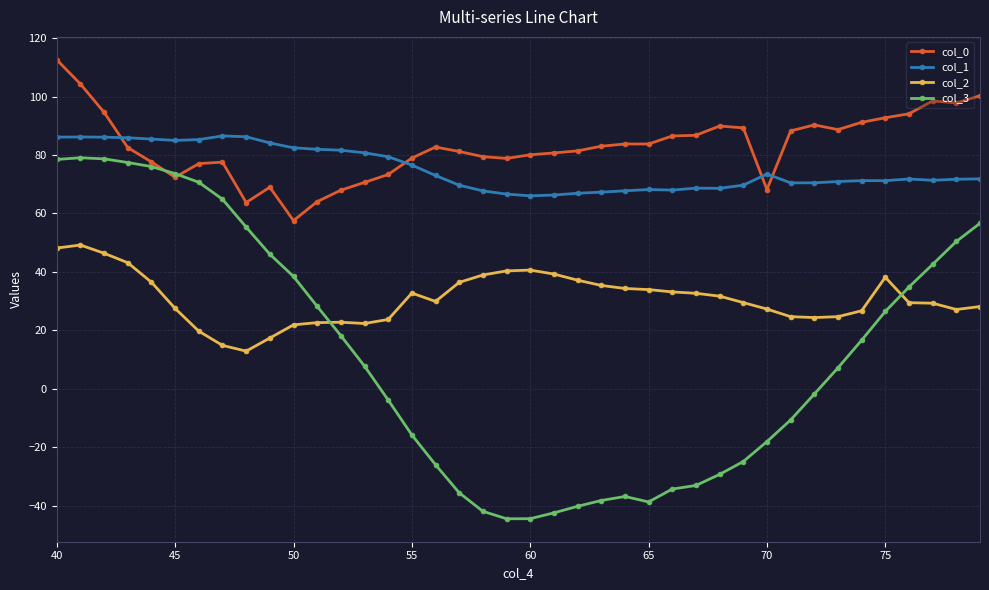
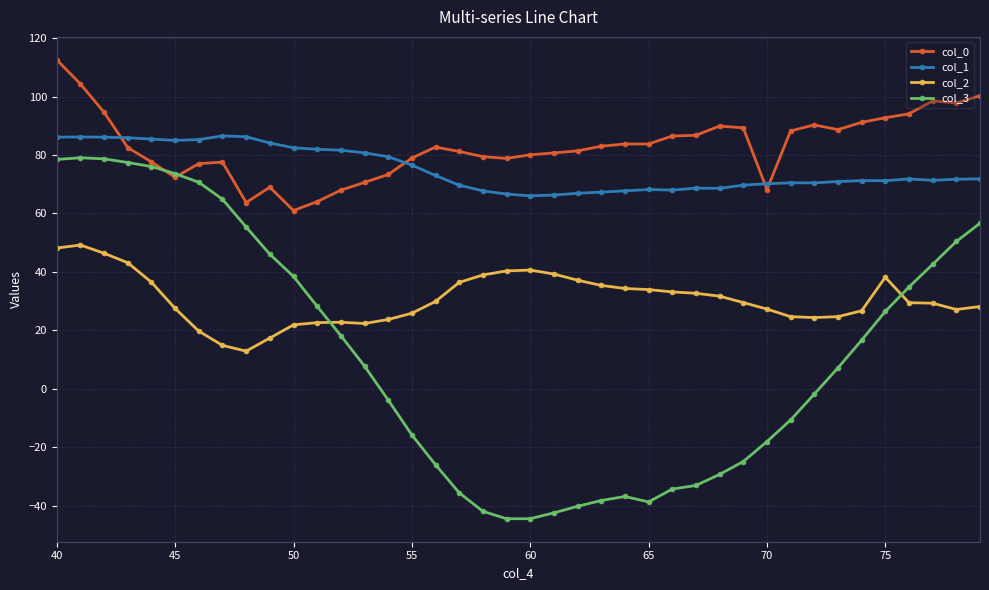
  {
    "col_0": {
      "40": 113,
      "45": 72,
-     "50": 58,
+     "50": 61,
      "55": 79,
      "60": 80,
      "65": 84,
      "70": 68,
      "75": 93
    },
    "col_1": {
      "40": 86,
      "45": 85,
      "50": 82,
      "55": 77,
      "60": 66,
      "65": 68,
-     "70": 73,
+     "70": 70,
      "75": 71
    },
    "col_2": {
      "40": 48,
      "45": 27,
      "50": 22,
-     "55": 33,
+     "55": 26,
      "60": 41,
      "65": 34,
      "70": 27,
      "75": 38
    },
    "col_3": {
      "40": 78,
      "45": 74,
      "50": 38,
      "55": -16,
      "60": -45,
      "65": -39,
      "70": -18,
      "75": 26
    }
  }
